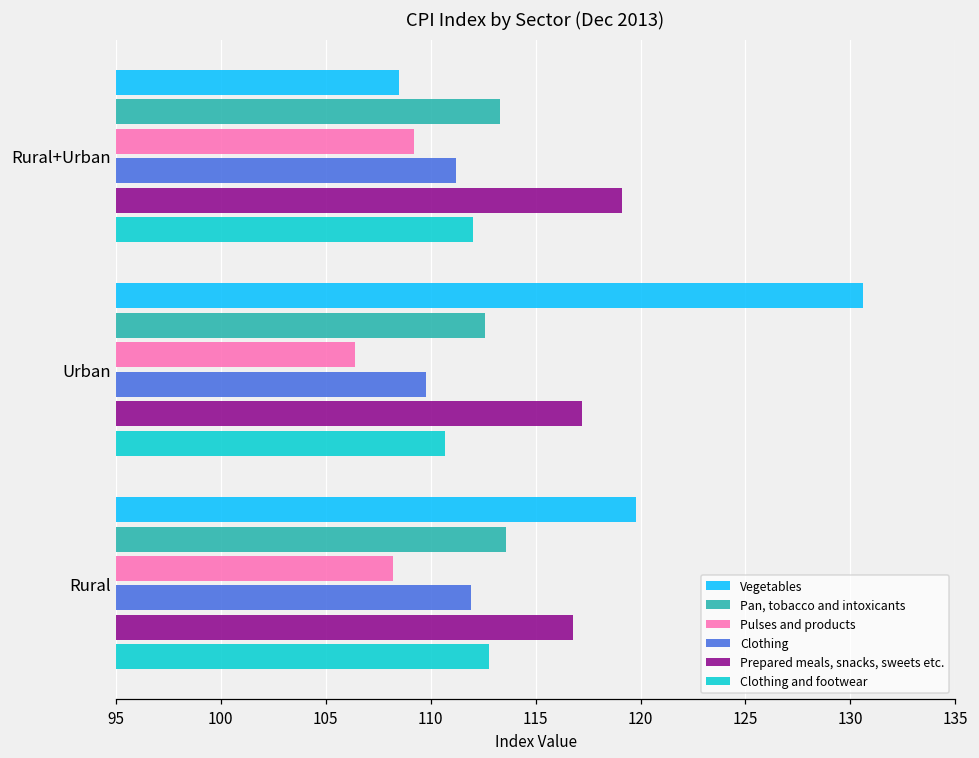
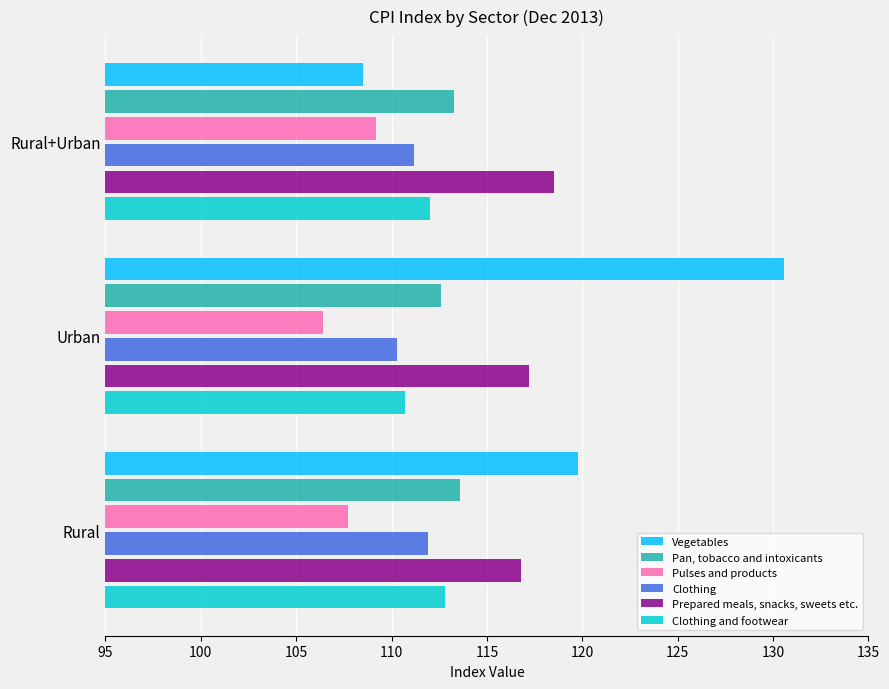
  {
    "Pulses and products": {
      "Rural+Urban": 109.2,
      "Urban": 106.4,
-     "Rural": 108.2
+     "Rural": 107.7
    },
    "Clothing": {
      "Rural+Urban": 111.2,
-     "Urban": 109.8,
+     "Urban": 110.3,
      "Rural": 111.9
    },
    "Prepared meals, snacks, sweets etc.": {
-     "Rural+Urban": 119.1,
+     "Rural+Urban": 118.5,
      "Urban": 117.2,
      "Rural": 116.8
    }
  }
